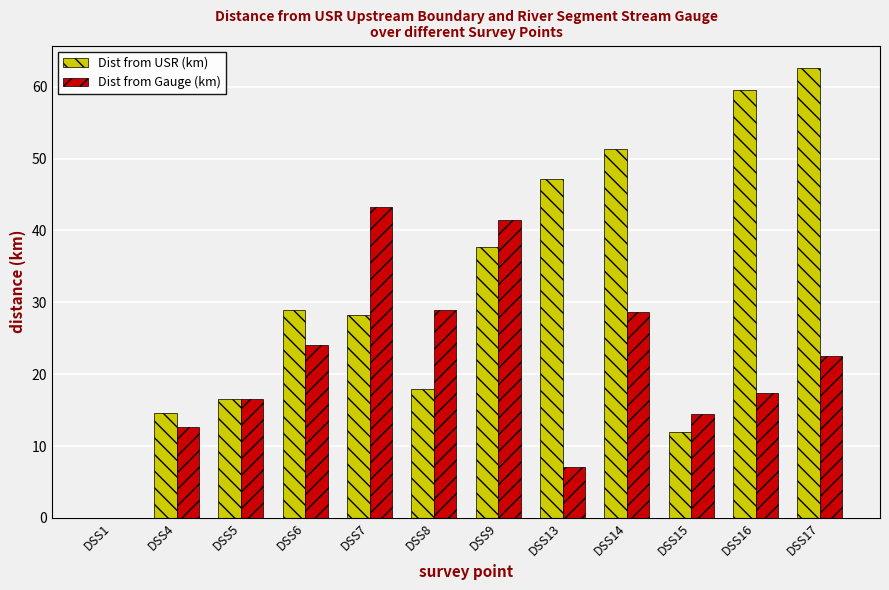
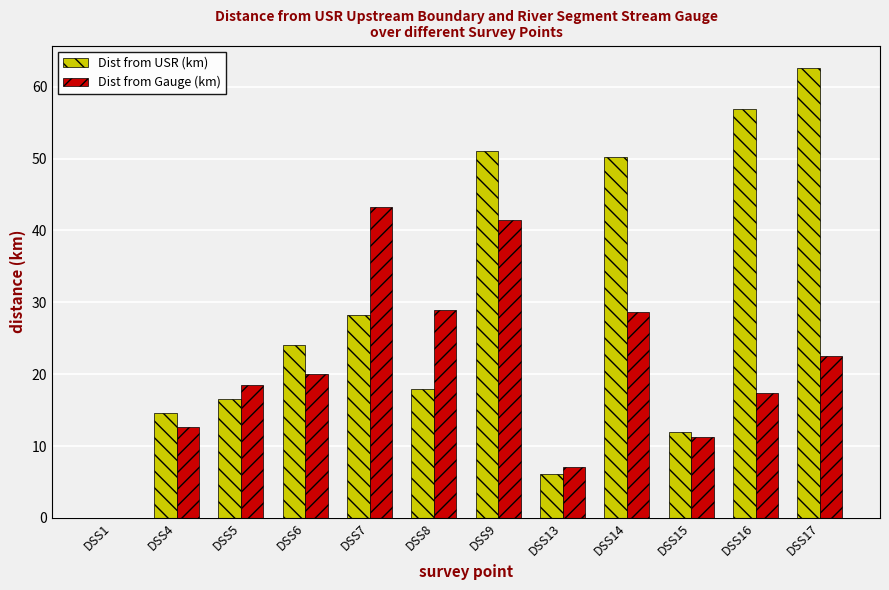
  {
    "Dist from USR (km)": {
      "DSS1": 0,
      "DSS4": 15,
      "DSS5": 17,
-     "DSS6": 29,
+     "DSS6": 24,
      "DSS7": 28,
      "DSS8": 18,
-     "DSS9": 38,
-     "DSS13": 47,
-     "DSS14": 51,
+     "DSS9": 51,
+     "DSS13": 6,
+     "DSS14": 50,
      "DSS15": 12,
-     "DSS16": 60,
+     "DSS16": 57,
      "DSS17": 63
    },
    "Dist from Gauge (km)": {
      "DSS1": 0,
      "DSS4": 13,
-     "DSS5": 17,
-     "DSS6": 24,
+     "DSS5": 19,
+     "DSS6": 20,
      "DSS7": 43,
      "DSS8": 29,
      "DSS9": 42,
      "DSS13": 7,
      "DSS14": 29,
-     "DSS15": 15,
+     "DSS15": 11,
      "DSS16": 17,
      "DSS17": 23
    }
  }
